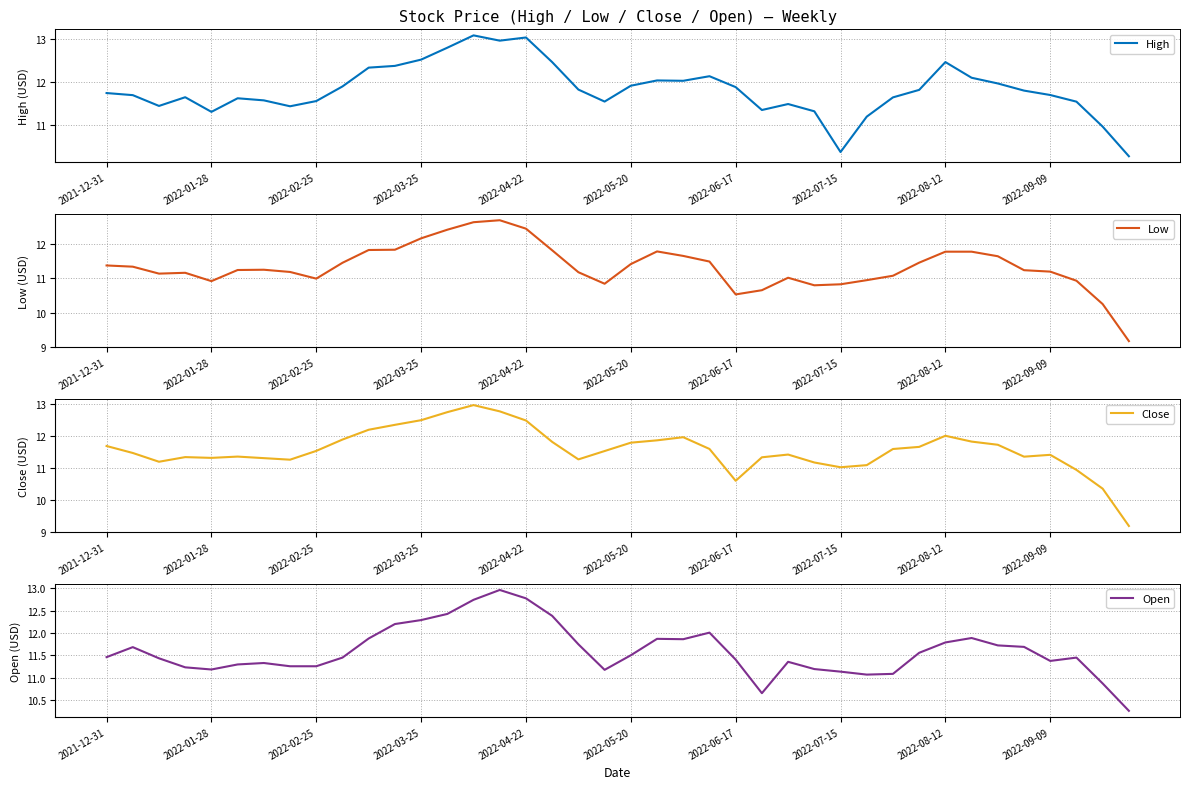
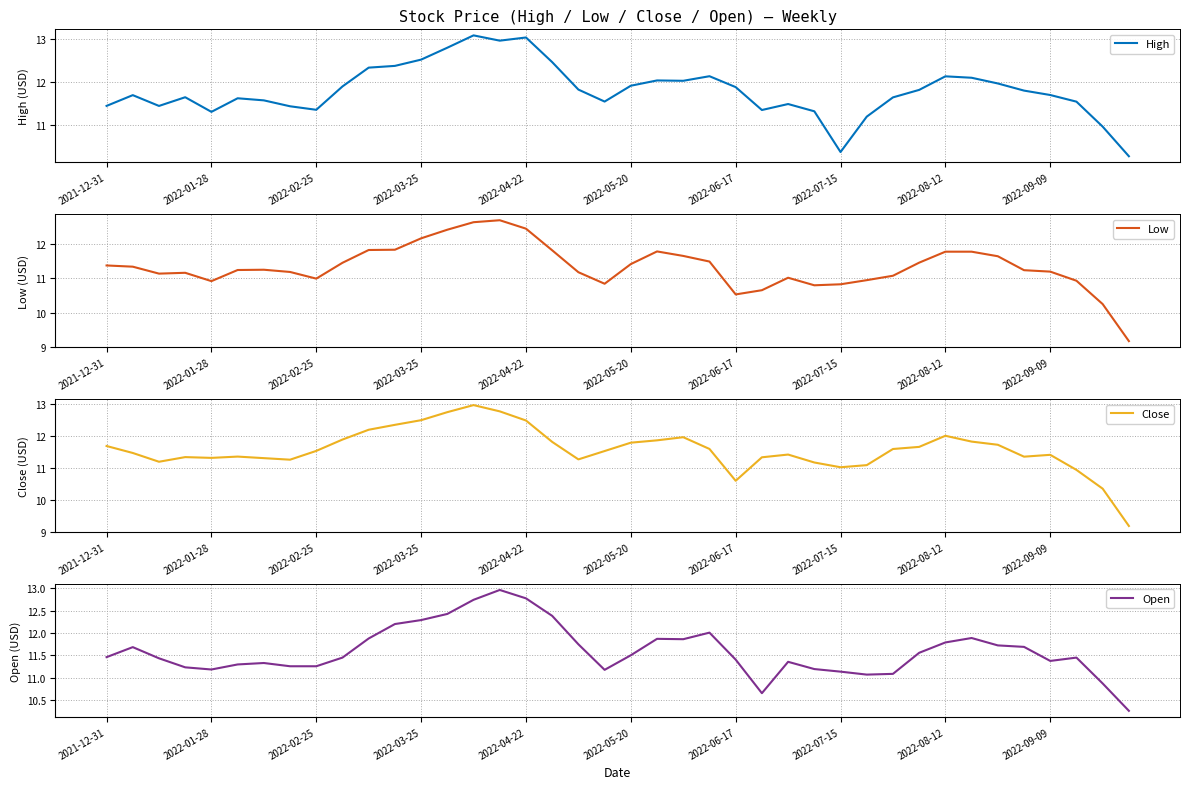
  {
    "Stock Price (High / Low / Close / Open) — Weekly": {
-     "2021-12-31": 11.8,
+     "2021-12-31": 11.5,
      "2022-01-28": 11.3,
-     "2022-02-25": 11.6,
+     "2022-02-25": 11.4,
      "2022-03-25": 12.5,
      "2022-04-22": 13.0,
      "2022-05-20": 11.9,
      "2022-06-17": 11.9,
      "2022-07-15": 10.4,
-     "2022-08-12": 12.5,
+     "2022-08-12": 12.1,
      "2022-09-09": 11.7
    }
  }
